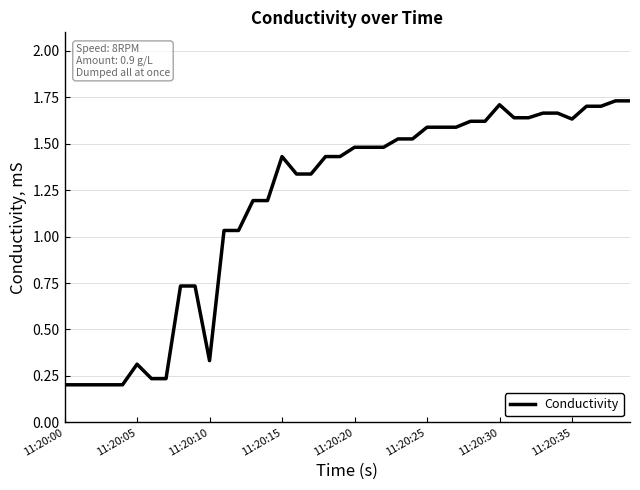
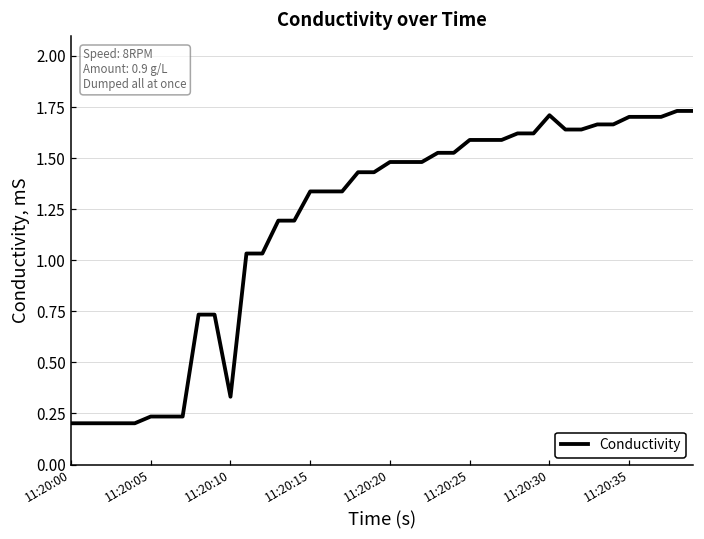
  {
    "11:20:00": 0.20,
-   "11:20:05": 0.31,
+   "11:20:05": 0.24,
    "11:20:10": 0.33,
-   "11:20:15": 1.43,
+   "11:20:15": 1.34,
    "11:20:20": 1.48,
    "11:20:25": 1.59,
    "11:20:30": 1.71,
-   "11:20:35": 1.63
+   "11:20:35": 1.70
  }
